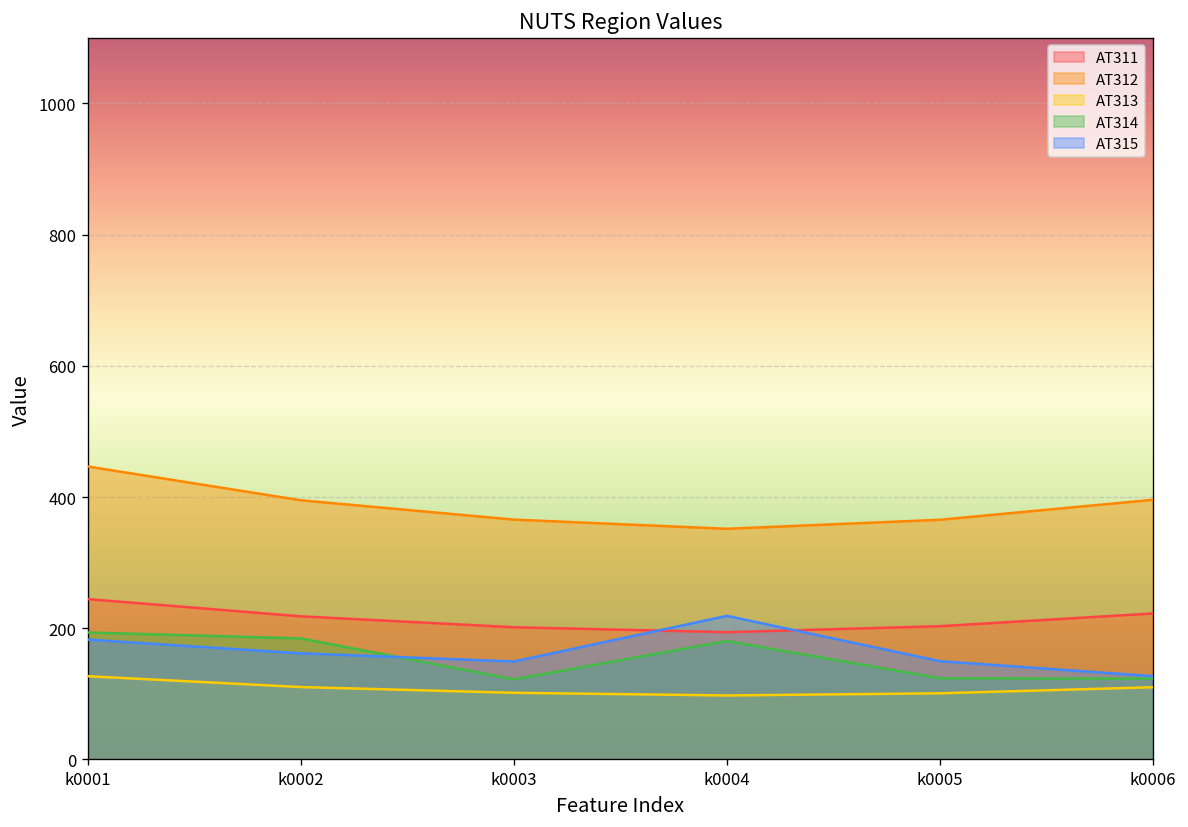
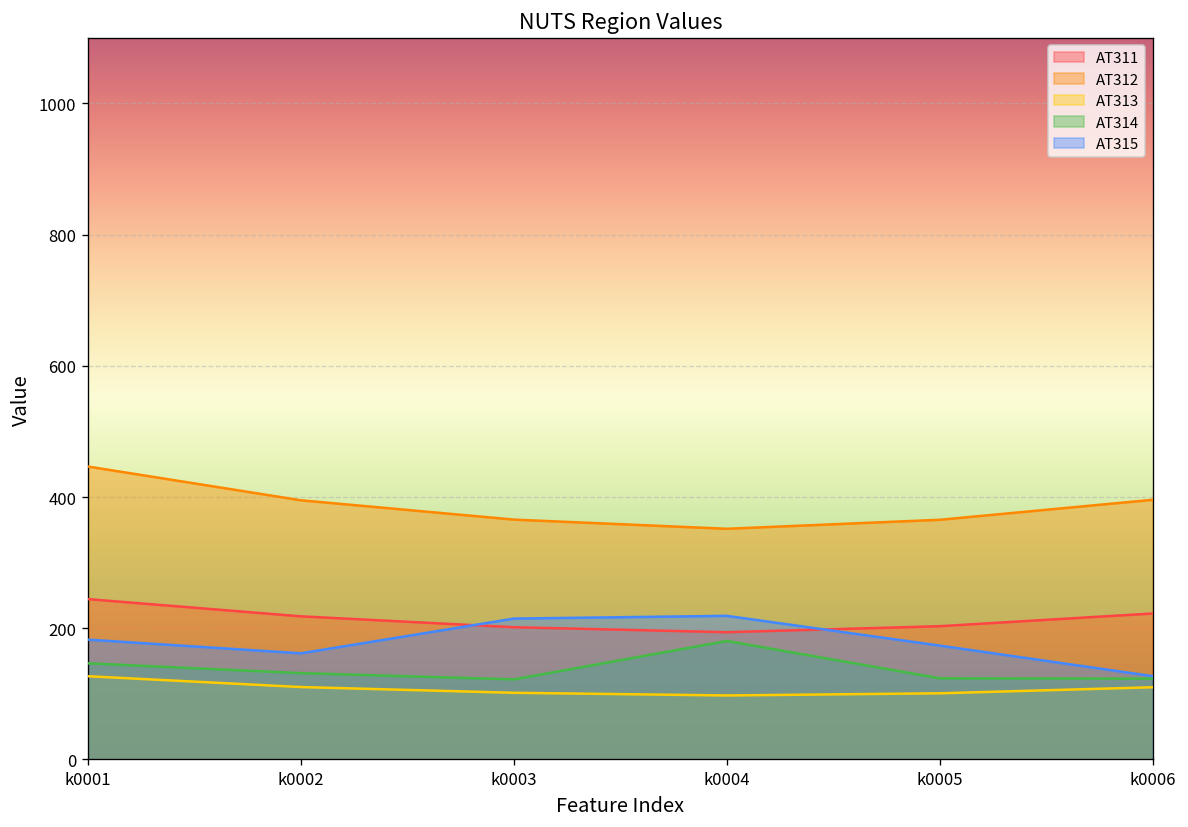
  {
    "AT314": {
-     "k0001": 190,
-     "k0002": 180,
+     "k0001": 150,
+     "k0002": 130,
      "k0003": 120,
      "k0004": 180,
      "k0005": 120
    },
    "AT315": {
      "k0001": 180,
      "k0002": 160,
-     "k0003": 150,
+     "k0003": 210,
      "k0004": 220,
-     "k0005": 150
+     "k0005": 170
    }
  }
